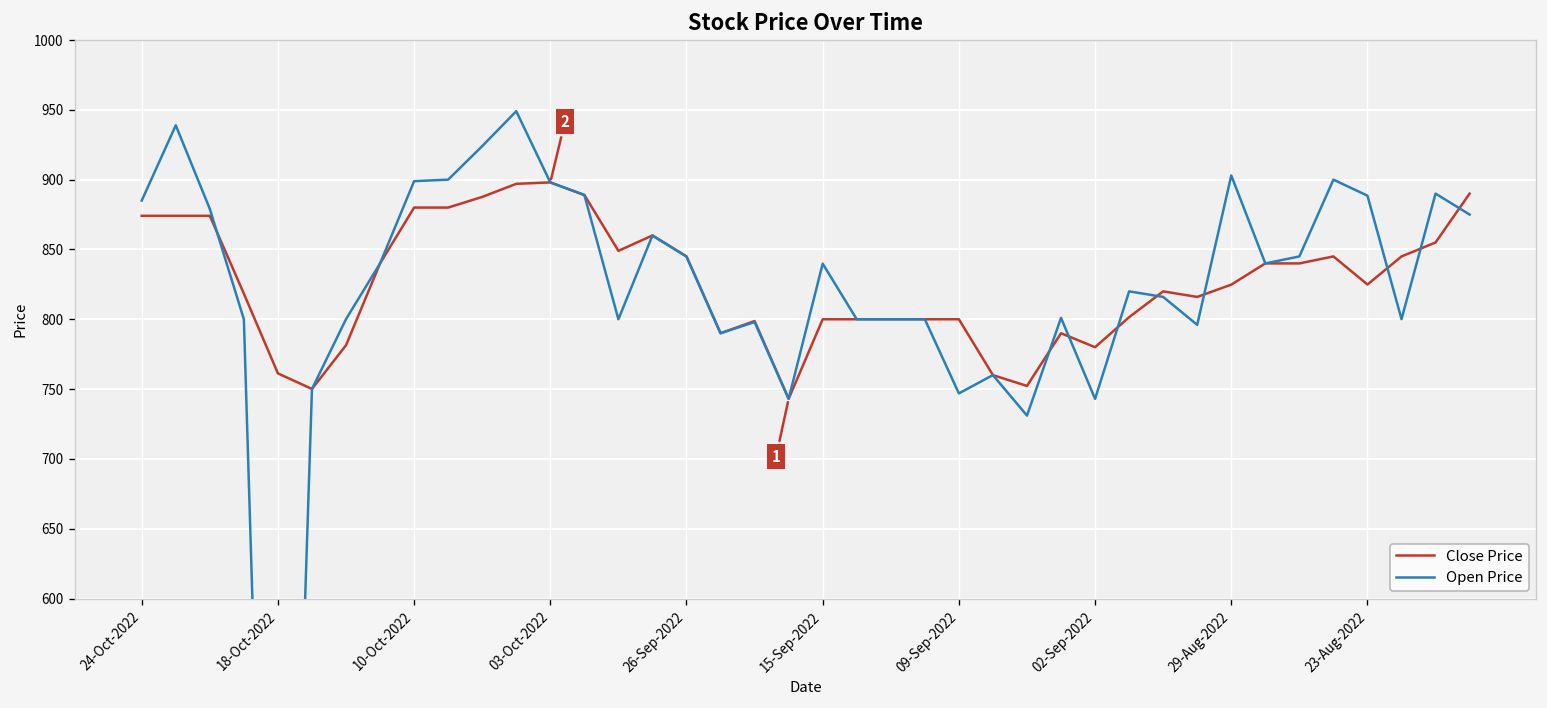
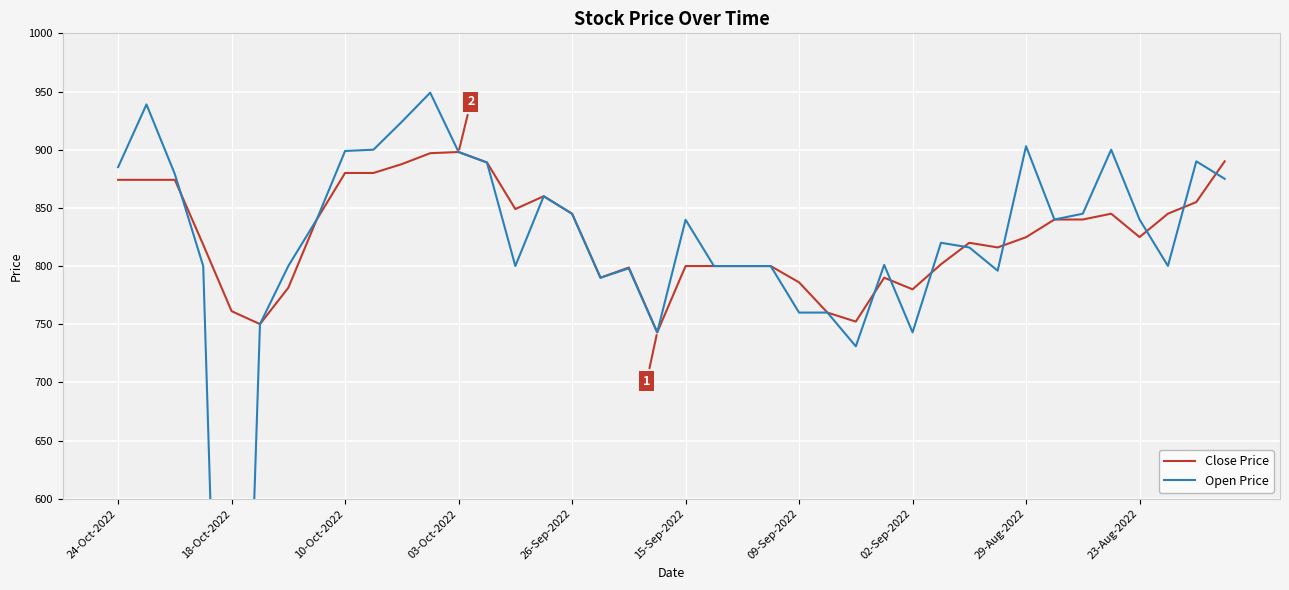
  {
    "Close Price": {
      "24-Oct-2022": 874,
      "18-Oct-2022": 761,
      "10-Oct-2022": 880,
      "15-Sep-2022": 800,
-     "09-Sep-2022": 800,
+     "09-Sep-2022": 786,
      "02-Sep-2022": 780,
      "29-Aug-2022": 825,
      "23-Aug-2022": 825
    },
    "Open Price": {
      "24-Oct-2022": 885,
      "10-Oct-2022": 899,
      "15-Sep-2022": 840,
-     "09-Sep-2022": 747,
+     "09-Sep-2022": 760,
      "02-Sep-2022": 743,
      "29-Aug-2022": 903,
-     "23-Aug-2022": 889
+     "23-Aug-2022": 840
    }
  }
